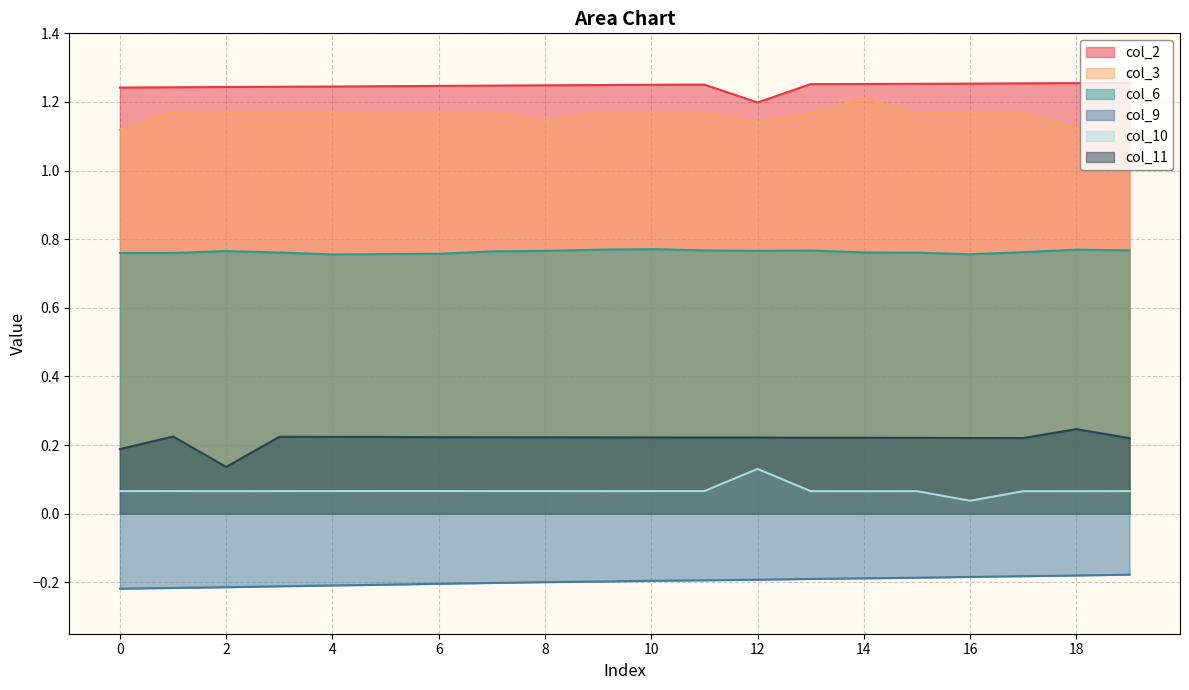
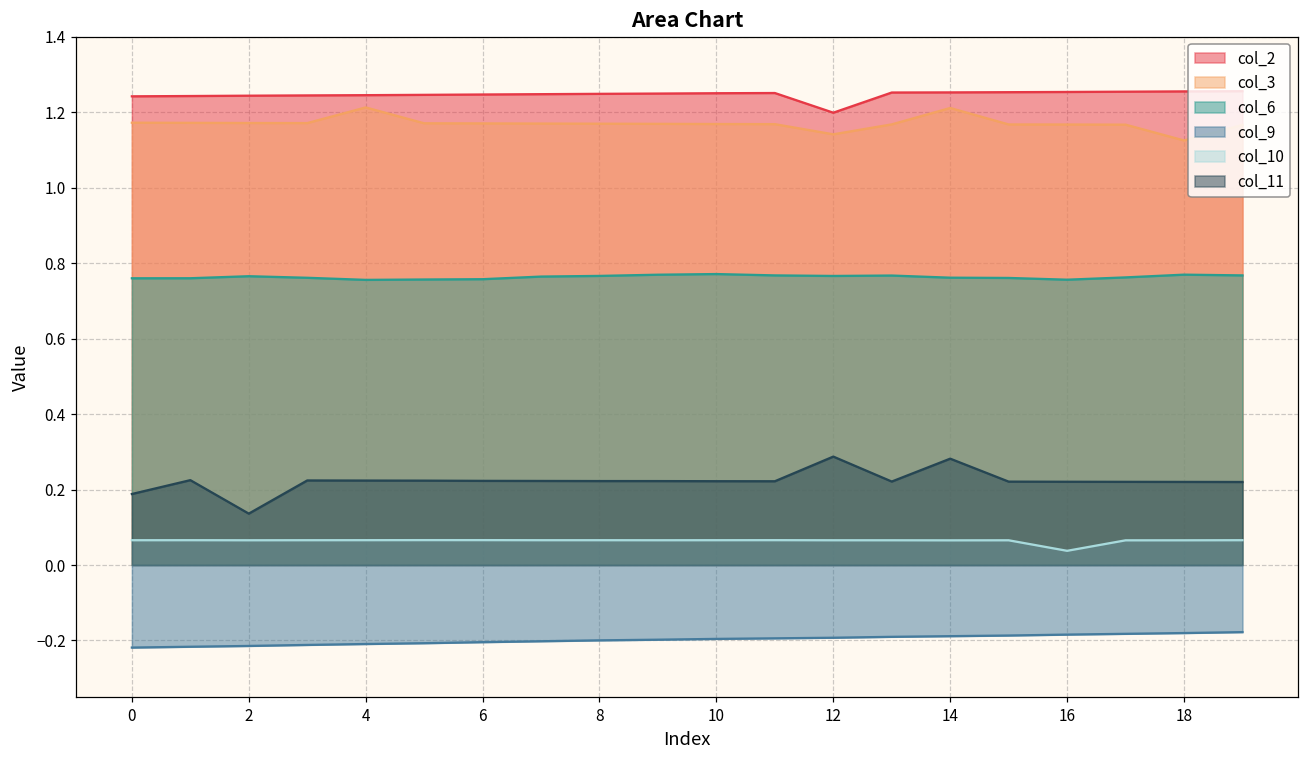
  {
    "col_2": {
      "0": 1.24,
      "2": 1.24,
      "4": 1.24,
      "6": 1.25,
      "8": 1.25,
      "10": 1.25,
      "12": 1.20,
      "14": 1.25,
      "16": 1.25,
      "18": 1.25
    },
    "col_3": {
-     "0": 1.12,
+     "0": 1.17,
      "2": 1.17,
-     "4": 1.17,
+     "4": 1.21,
      "6": 1.17,
-     "8": 1.15,
+     "8": 1.17,
      "10": 1.17,
      "12": 1.14,
      "14": 1.21,
      "16": 1.17,
      "18": 1.12
    },
    "col_10": {
      "0": 0.07,
      "2": 0.07,
      "4": 0.07,
      "6": 0.07,
      "8": 0.07,
      "10": 0.07,
-     "12": 0.13,
+     "12": 0.07,
      "14": 0.07,
      "16": 0.04,
      "18": 0.07
    },
    "col_11": {
      "0": 0.19,
      "2": 0.14,
      "4": 0.22,
      "6": 0.22,
      "8": 0.22,
      "10": 0.22,
-     "12": 0.22,
-     "14": 0.22,
+     "12": 0.29,
+     "14": 0.28,
      "16": 0.22,
-     "18": 0.25
+     "18": 0.22
    }
  }
